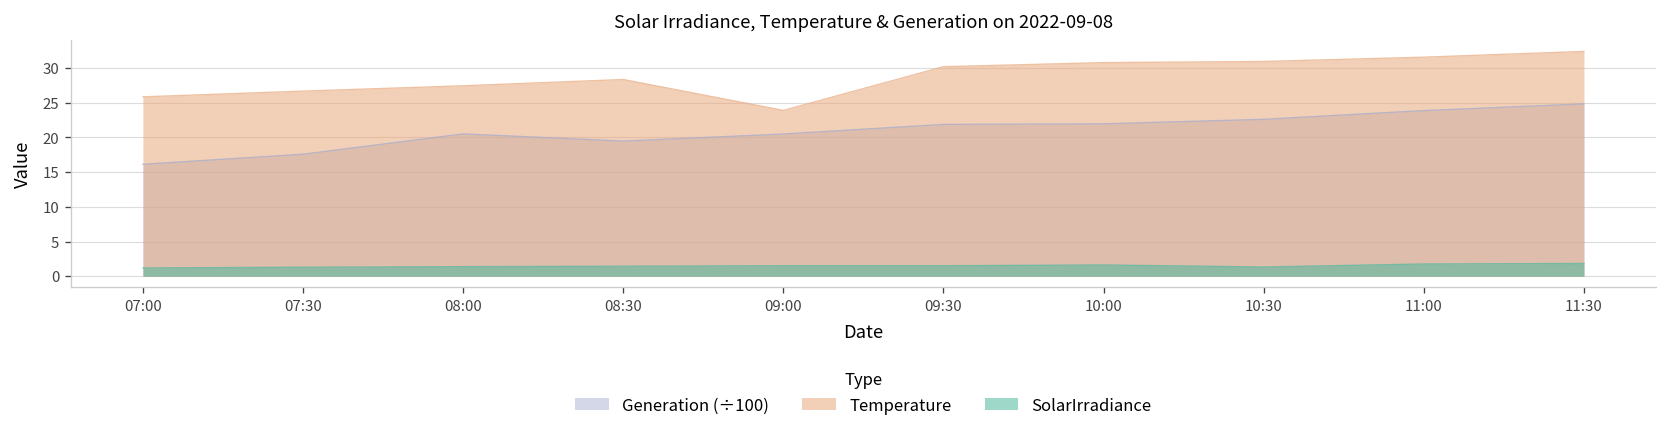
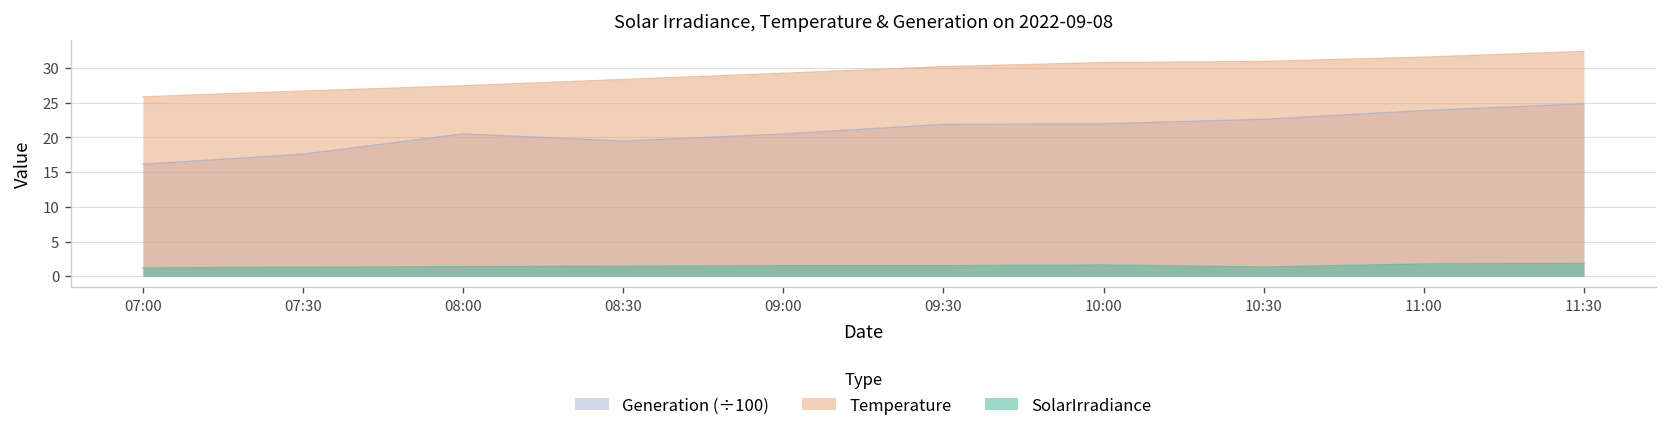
  {
    "Generation (÷100)": {
      "07:00": 16,
      "07:30": 18,
      "08:00": 20,
      "08:30": 19,
      "09:00": 20,
      "09:30": 22,
      "10:00": 22,
      "10:30": 23,
      "11:00": 24,
      "11:30": 25
    },
    "Temperature": {
      "07:00": 26,
      "07:30": 27,
      "08:00": 27,
      "08:30": 28,
-     "09:00": 24,
+     "09:00": 29,
      "09:30": 30,
      "10:00": 31,
      "10:30": 31,
      "11:00": 32,
      "11:30": 32
    },
    "SolarIrradiance": {
      "07:00": 1,
      "07:30": 1,
      "08:00": 1,
      "08:30": 1,
      "09:00": 2,
      "09:30": 2,
      "10:00": 2,
      "10:30": 1,
      "11:00": 2,
      "11:30": 2
    }
  }
